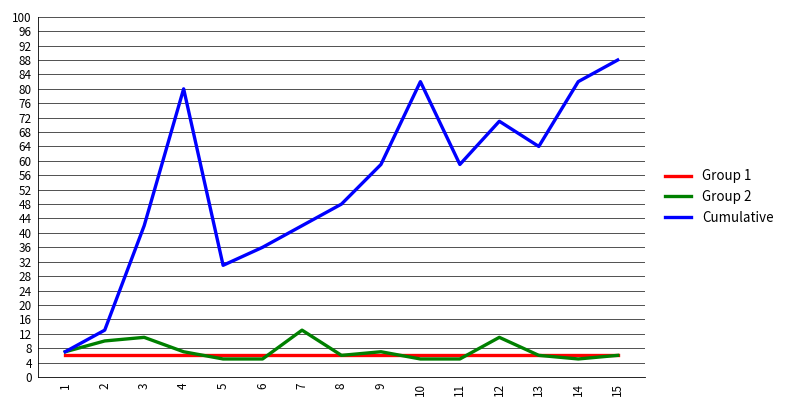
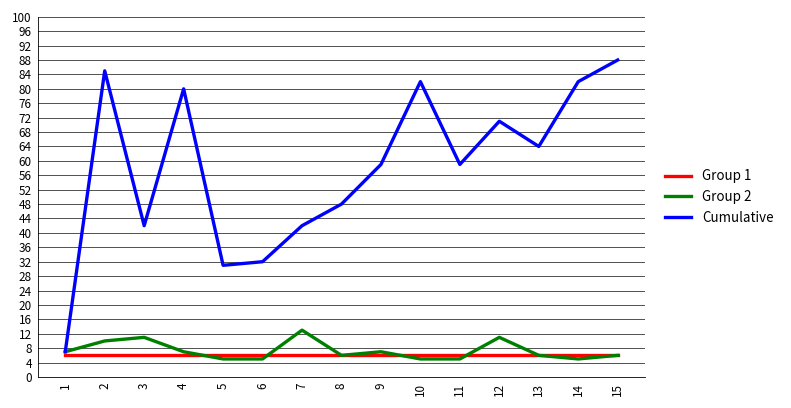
  {
    "Group 1": {
      "1": 6,
      "2": 6,
      "3": 6,
      "4": 6,
      "5": 6,
      "6": 6,
      "7": 6,
      "9": 6,
      "10": 6,
      "11": 6,
      "12": 6,
      "14": 6
    },
    "Group 2": {
      "2": 10,
      "3": 11,
      "4": 7,
      "5": 5,
      "6": 5,
      "7": 13,
      "9": 7,
      "10": 5,
      "11": 5,
      "12": 11,
      "14": 5
    },
    "Cumulative": {
-     "2": 13,
+     "2": 85,
      "3": 42,
      "4": 80,
      "5": 31,
-     "6": 36,
+     "6": 32,
      "7": 42,
      "8": 48,
      "9": 59,
      "10": 82,
      "11": 59,
      "12": 71,
      "13": 64,
      "14": 82,
      "15": 88
    }
  }
